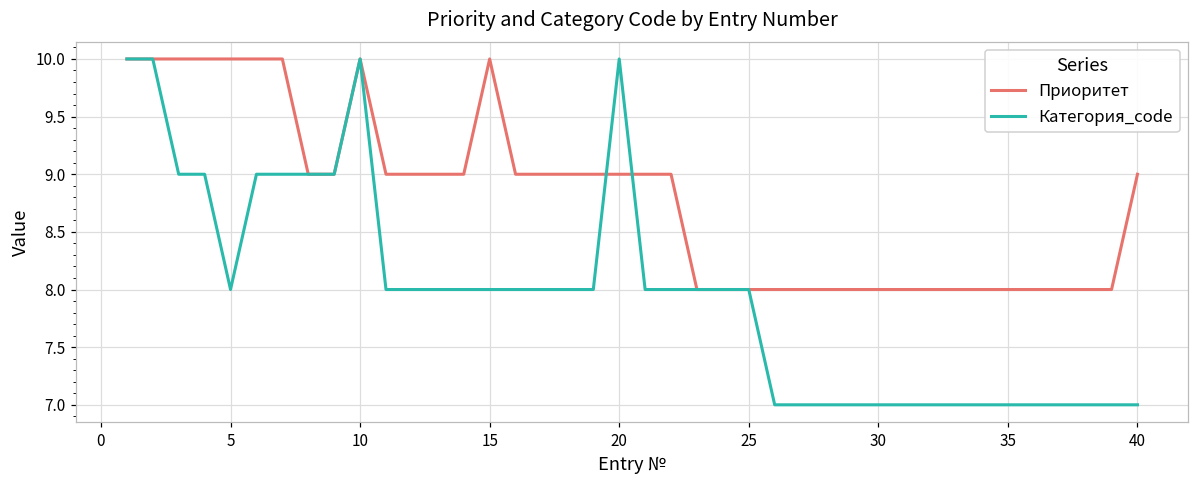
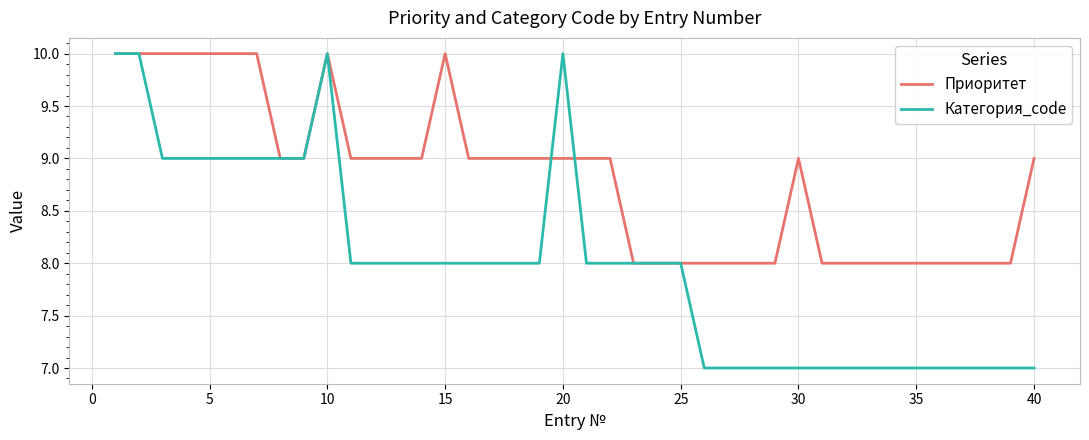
  {
    "Приоритет": {
      "5": 10,
      "15": 10,
      "20": 9,
-     "30": 8,
+     "30": 9,
      "35": 8,
      "40": 9
    },
    "Категория_code": {
-     "5": 8,
+     "5": 9,
      "15": 8,
      "20": 10,
      "30": 7,
      "35": 7,
      "40": 7
    }
  }
